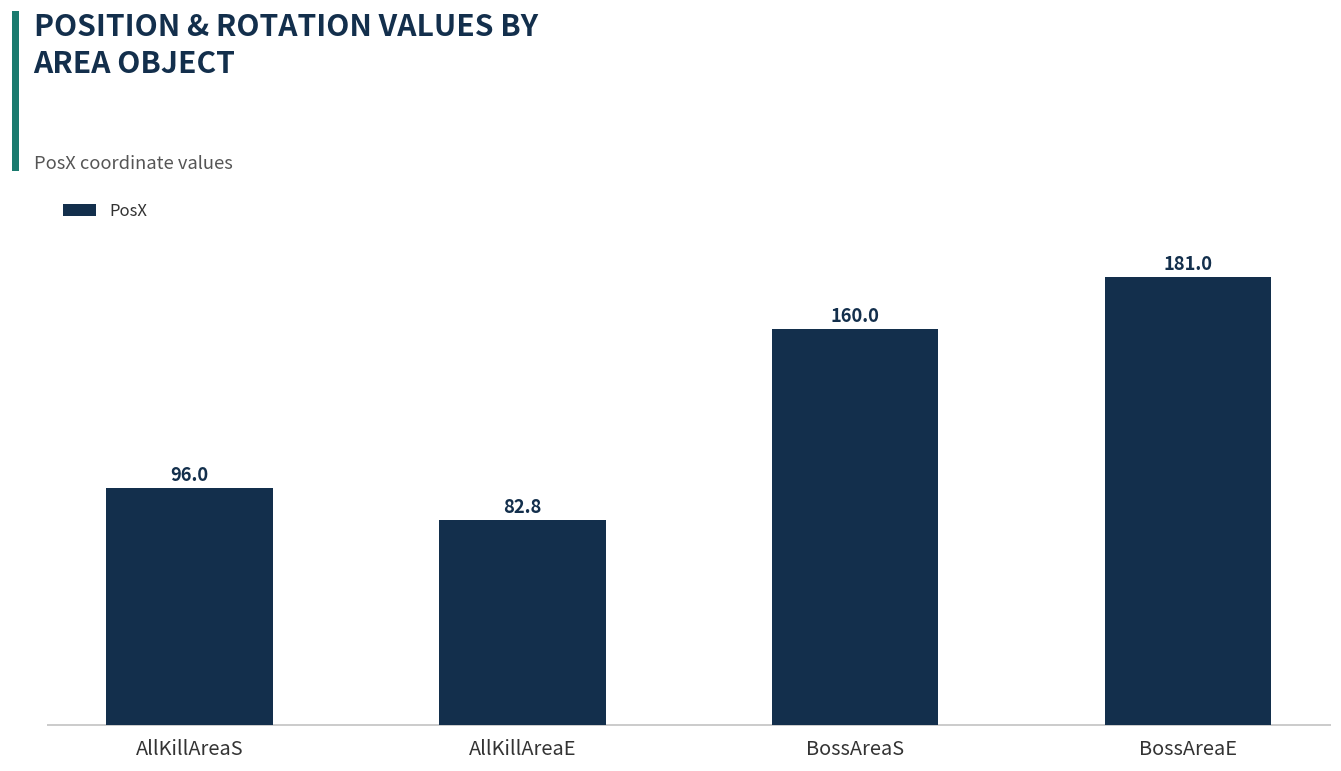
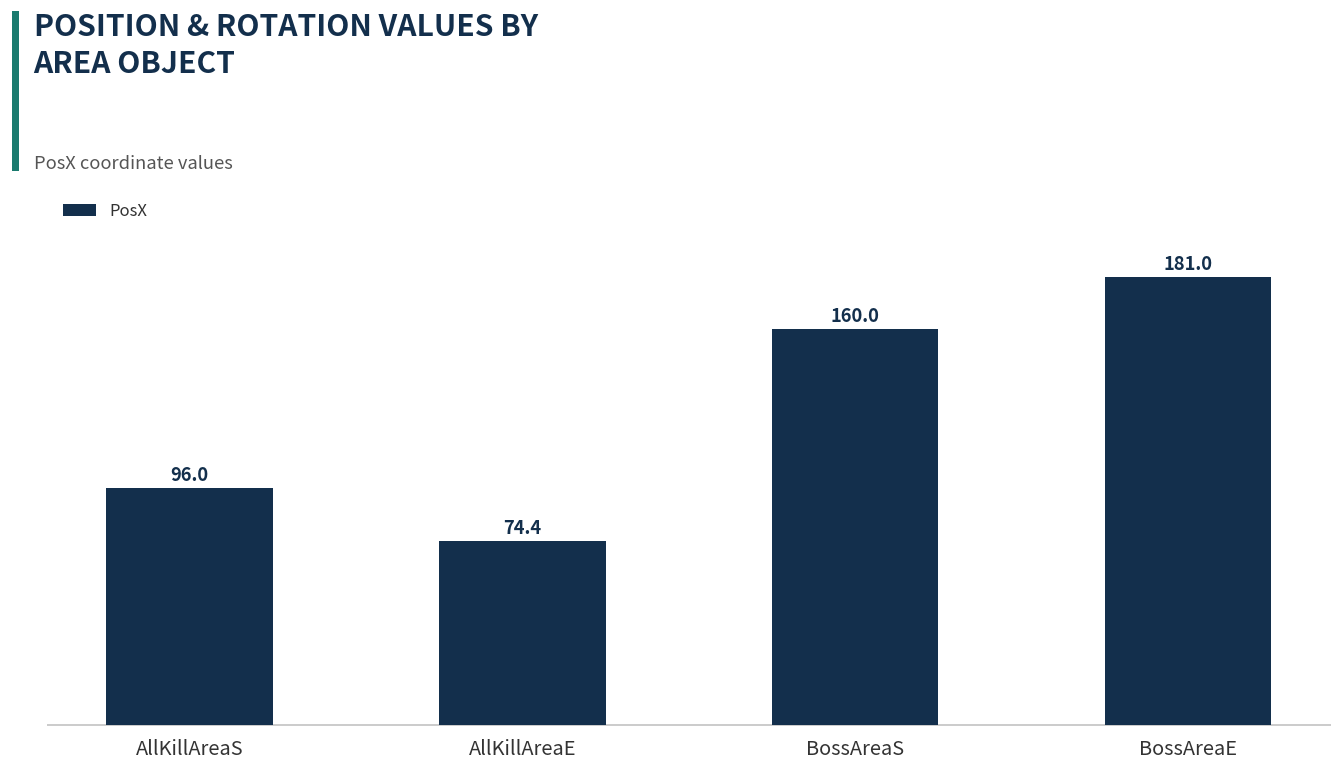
  {
    "AllKillAreaS": 96.0,
-   "AllKillAreaE": 82.8,
+   "AllKillAreaE": 74.4,
    "BossAreaS": 160.0,
    "BossAreaE": 181.0
  }
